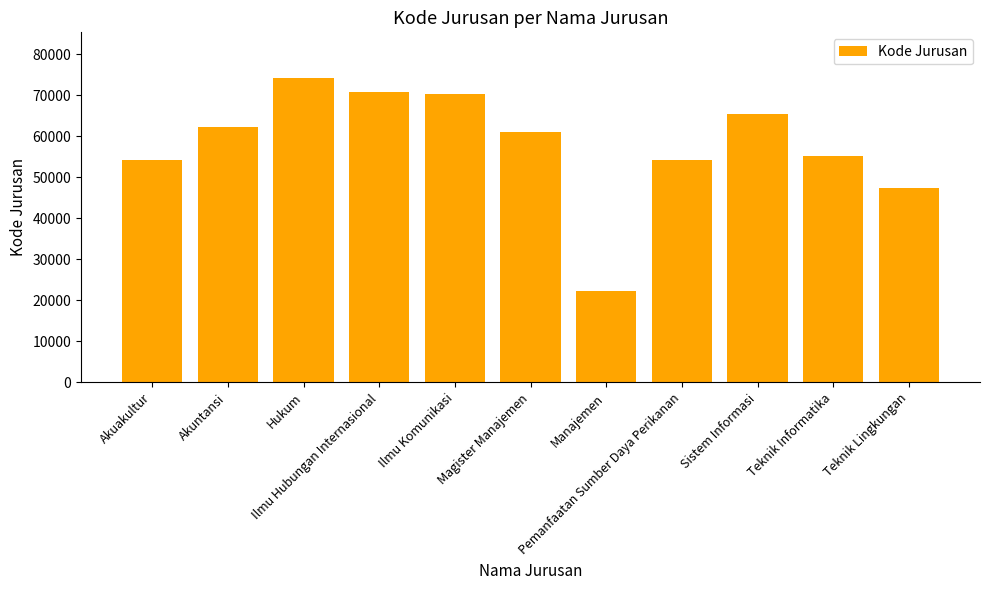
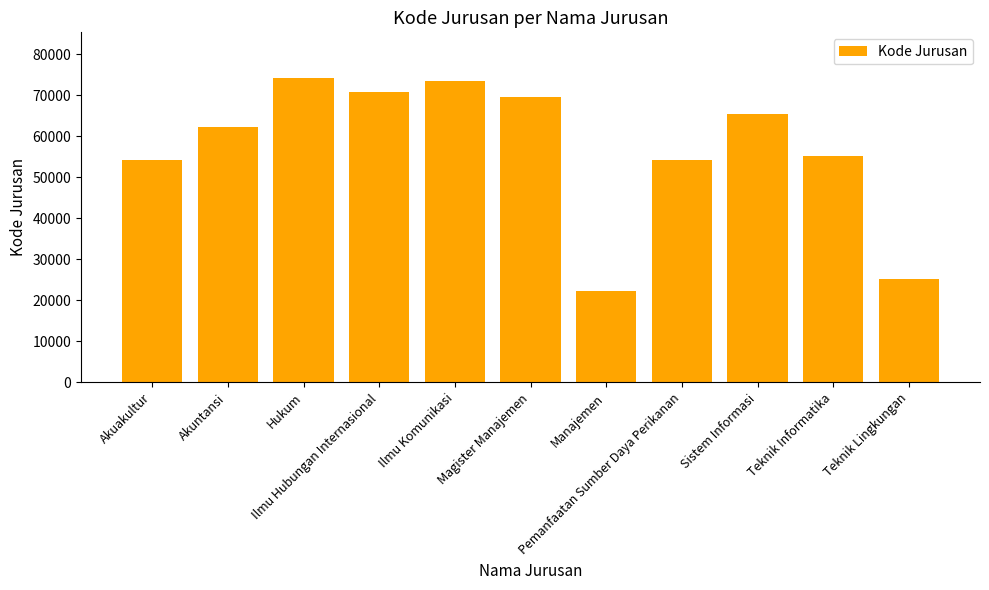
  {
    "Akuakultur": 54000,
    "Akuntansi": 62000,
    "Hukum": 74000,
    "Ilmu Hubungan Internasional": 71000,
-   "Ilmu Komunikasi": 70000,
-   "Magister Manajemen": 61000,
+   "Ilmu Komunikasi": 74000,
+   "Magister Manajemen": 69000,
    "Manajemen": 22000,
    "Pemanfaatan Sumber Daya Perikanan": 54000,
    "Sistem Informasi": 65000,
    "Teknik Informatika": 55000,
-   "Teknik Lingkungan": 47000
+   "Teknik Lingkungan": 25000
  }
